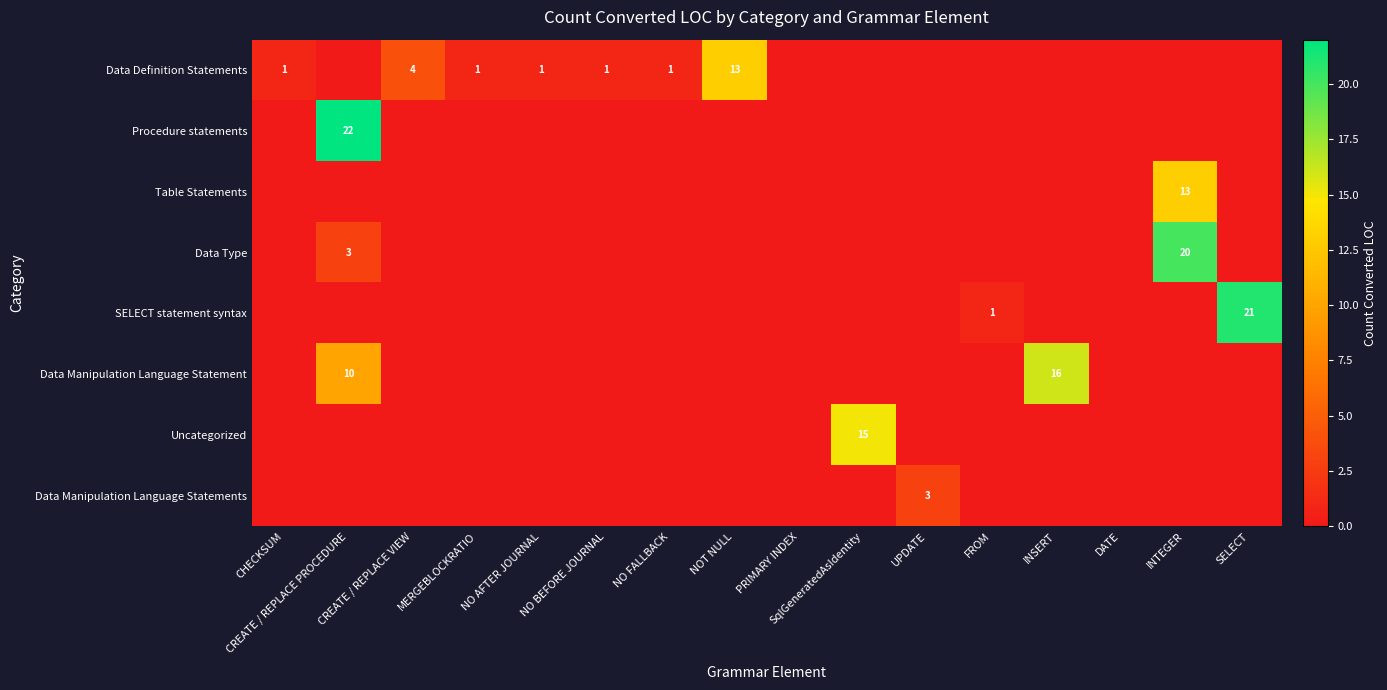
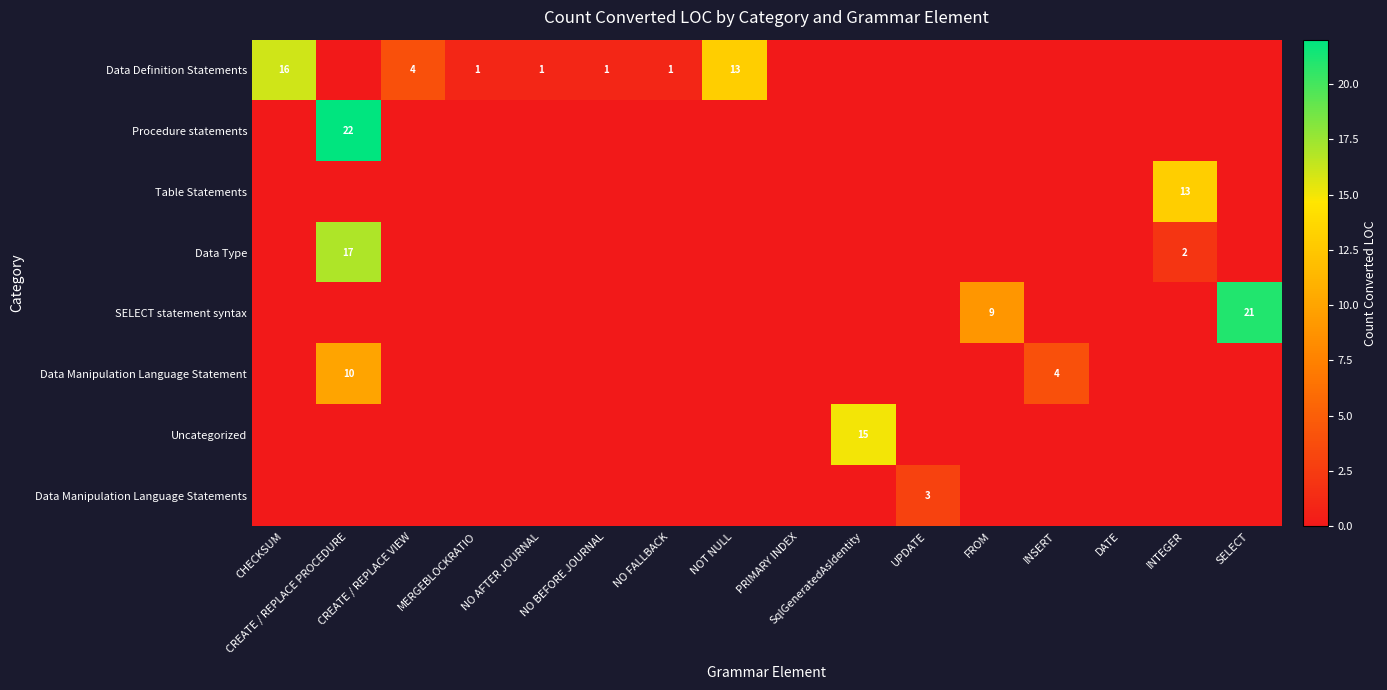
  {
    "Data Definition Statements": {
-     "CHECKSUM": 1,
+     "CHECKSUM": 16,
      "CREATE / REPLACE VIEW": 4,
      "MERGEBLOCKRATIO": 1,
      "NO AFTER JOURNAL": 1,
      "NO BEFORE JOURNAL": 1,
      "NO FALLBACK": 1,
      "NOT NULL": 13
    },
    "Procedure statements": {
      "CREATE / REPLACE PROCEDURE": 22
    },
    "Table Statements": {
      "INTEGER": 13
    },
    "Data Type": {
-     "CREATE / REPLACE PROCEDURE": 3,
-     "INTEGER": 20
+     "CREATE / REPLACE PROCEDURE": 17,
+     "INTEGER": 2
    },
    "SELECT statement syntax": {
-     "FROM": 1,
+     "FROM": 9,
      "SELECT": 21
    },
    "Data Manipulation Language Statement": {
      "CREATE / REPLACE PROCEDURE": 10,
-     "INSERT": 16
+     "INSERT": 4
    },
    "Uncategorized": {
      "SqlGeneratedAsIdentity": 15
    },
    "Data Manipulation Language Statements": {
      "UPDATE": 3
    }
  }
